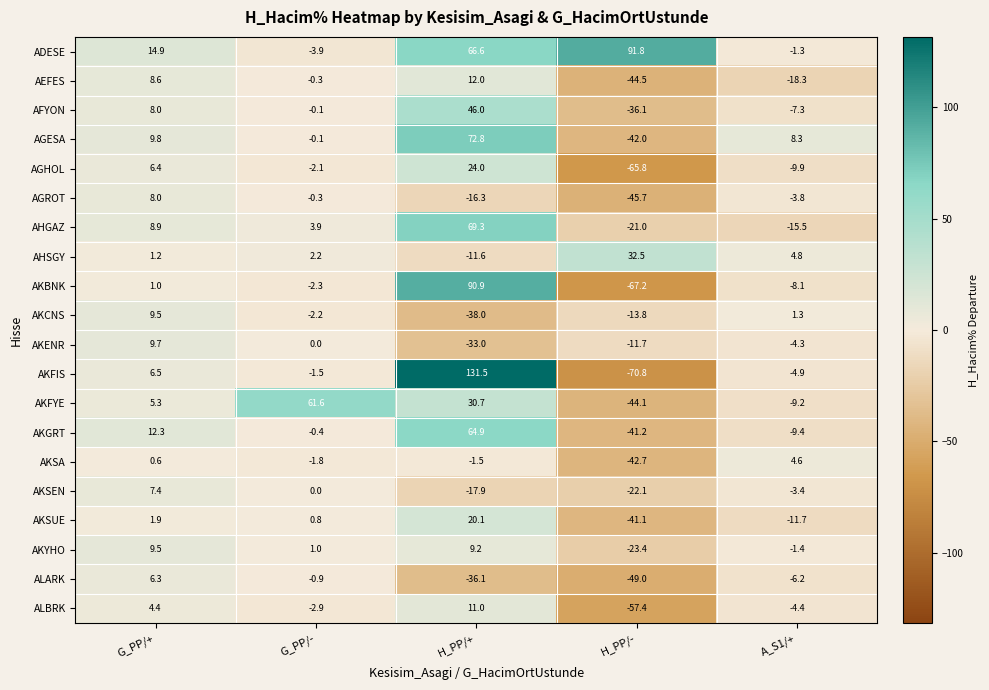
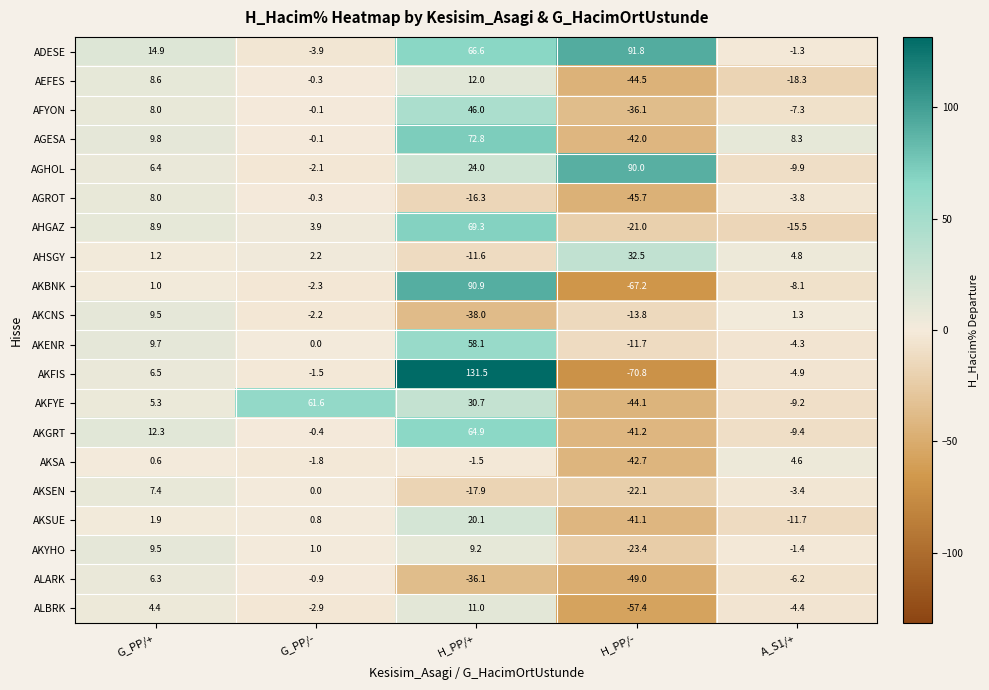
  {
    "ADESE": {
      "G_PP/+": 14.9,
      "G_PP/-": -3.9,
      "H_PP/+": 66.6,
      "H_PP/-": 91.8,
      "A_S1/+": -1.3
    },
    "AEFES": {
      "G_PP/+": 8.6,
      "G_PP/-": -0.3,
      "H_PP/+": 12.0,
      "H_PP/-": -44.5,
      "A_S1/+": -18.3
    },
    "AFYON": {
      "G_PP/+": 8.0,
      "G_PP/-": -0.1,
      "H_PP/+": 46.0,
      "H_PP/-": -36.1,
      "A_S1/+": -7.3
    },
    "AGESA": {
      "G_PP/+": 9.8,
      "G_PP/-": -0.1,
      "H_PP/+": 72.8,
      "H_PP/-": -42.0,
      "A_S1/+": 8.3
    },
    "AGHOL": {
      "G_PP/+": 6.4,
      "G_PP/-": -2.1,
      "H_PP/+": 24.0,
-     "H_PP/-": -65.8,
+     "H_PP/-": 90.0,
      "A_S1/+": -9.9
    },
    "AGROT": {
      "G_PP/+": 8.0,
      "G_PP/-": -0.3,
      "H_PP/+": -16.3,
      "H_PP/-": -45.7,
      "A_S1/+": -3.8
    },
    "AHGAZ": {
      "G_PP/+": 8.9,
      "G_PP/-": 3.9,
      "H_PP/+": 69.3,
      "H_PP/-": -21.0,
      "A_S1/+": -15.5
    },
    "AHSGY": {
      "G_PP/+": 1.2,
      "G_PP/-": 2.2,
      "H_PP/+": -11.6,
      "H_PP/-": 32.5,
      "A_S1/+": 4.8
    },
    "AKBNK": {
      "G_PP/+": 1.0,
      "G_PP/-": -2.3,
      "H_PP/+": 90.9,
      "H_PP/-": -67.2,
      "A_S1/+": -8.1
    },
    "AKCNS": {
      "G_PP/+": 9.5,
      "G_PP/-": -2.2,
      "H_PP/+": -38.0,
      "H_PP/-": -13.8,
      "A_S1/+": 1.3
    },
    "AKENR": {
      "G_PP/+": 9.7,
      "G_PP/-": 0.0,
-     "H_PP/+": -33.0,
+     "H_PP/+": 58.1,
      "H_PP/-": -11.7,
      "A_S1/+": -4.3
    },
    "AKFIS": {
      "G_PP/+": 6.5,
      "G_PP/-": -1.5,
      "H_PP/+": 131.5,
      "H_PP/-": -70.8,
      "A_S1/+": -4.9
    },
    "AKFYE": {
      "G_PP/+": 5.3,
      "G_PP/-": 61.6,
      "H_PP/+": 30.7,
      "H_PP/-": -44.1,
      "A_S1/+": -9.2
    },
    "AKGRT": {
      "G_PP/+": 12.3,
      "G_PP/-": -0.4,
      "H_PP/+": 64.9,
      "H_PP/-": -41.2,
      "A_S1/+": -9.4
    },
    "AKSA": {
      "G_PP/+": 0.6,
      "G_PP/-": -1.8,
      "H_PP/+": -1.5,
      "H_PP/-": -42.7,
      "A_S1/+": 4.6
    },
    "AKSEN": {
      "G_PP/+": 7.4,
      "G_PP/-": 0.0,
      "H_PP/+": -17.9,
      "H_PP/-": -22.1,
      "A_S1/+": -3.4
    },
    "AKSUE": {
      "G_PP/+": 1.9,
      "G_PP/-": 0.8,
      "H_PP/+": 20.1,
      "H_PP/-": -41.1,
      "A_S1/+": -11.7
    },
    "AKYHO": {
      "G_PP/+": 9.5,
      "G_PP/-": 1.0,
      "H_PP/+": 9.2,
      "H_PP/-": -23.4,
      "A_S1/+": -1.4
    },
    "ALARK": {
      "G_PP/+": 6.3,
      "G_PP/-": -0.9,
      "H_PP/+": -36.1,
      "H_PP/-": -49.0,
      "A_S1/+": -6.2
    },
    "ALBRK": {
      "G_PP/+": 4.4,
      "G_PP/-": -2.9,
      "H_PP/+": 11.0,
      "H_PP/-": -57.4,
      "A_S1/+": -4.4
    }
  }
